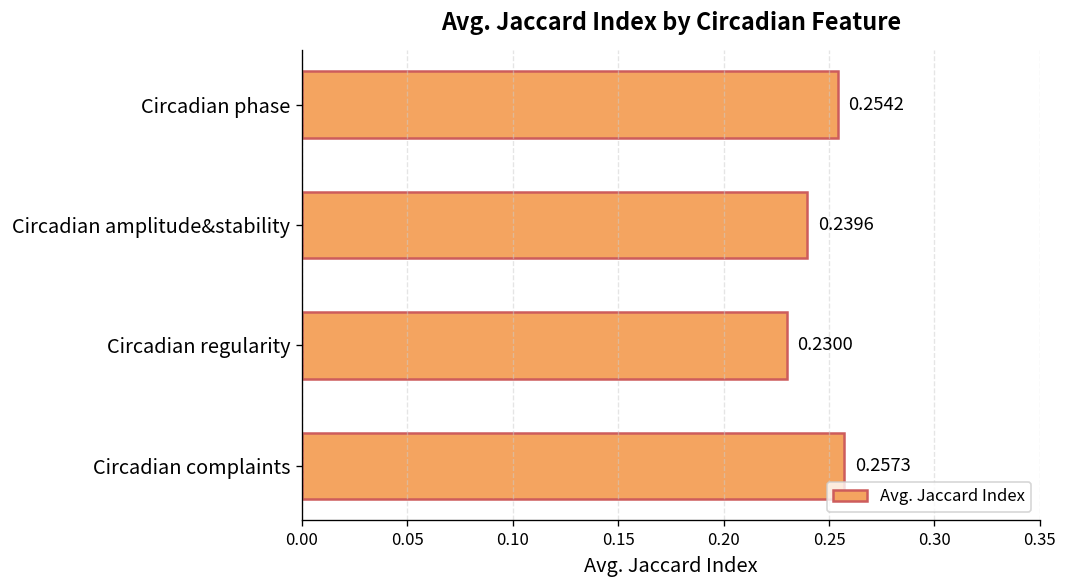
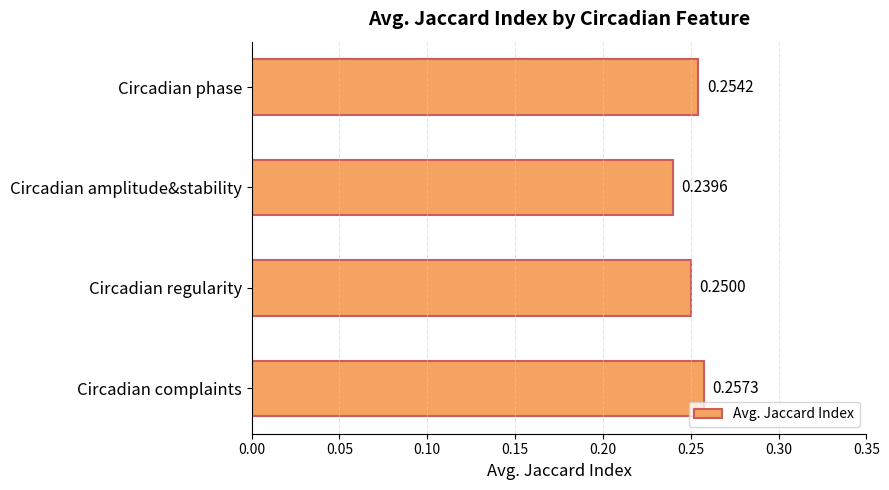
  {
    "Circadian phase": 0.2542,
    "Circadian amplitude&stability": 0.2396,
-   "Circadian regularity": 0.2300,
+   "Circadian regularity": 0.2500,
    "Circadian complaints": 0.2573
  }
